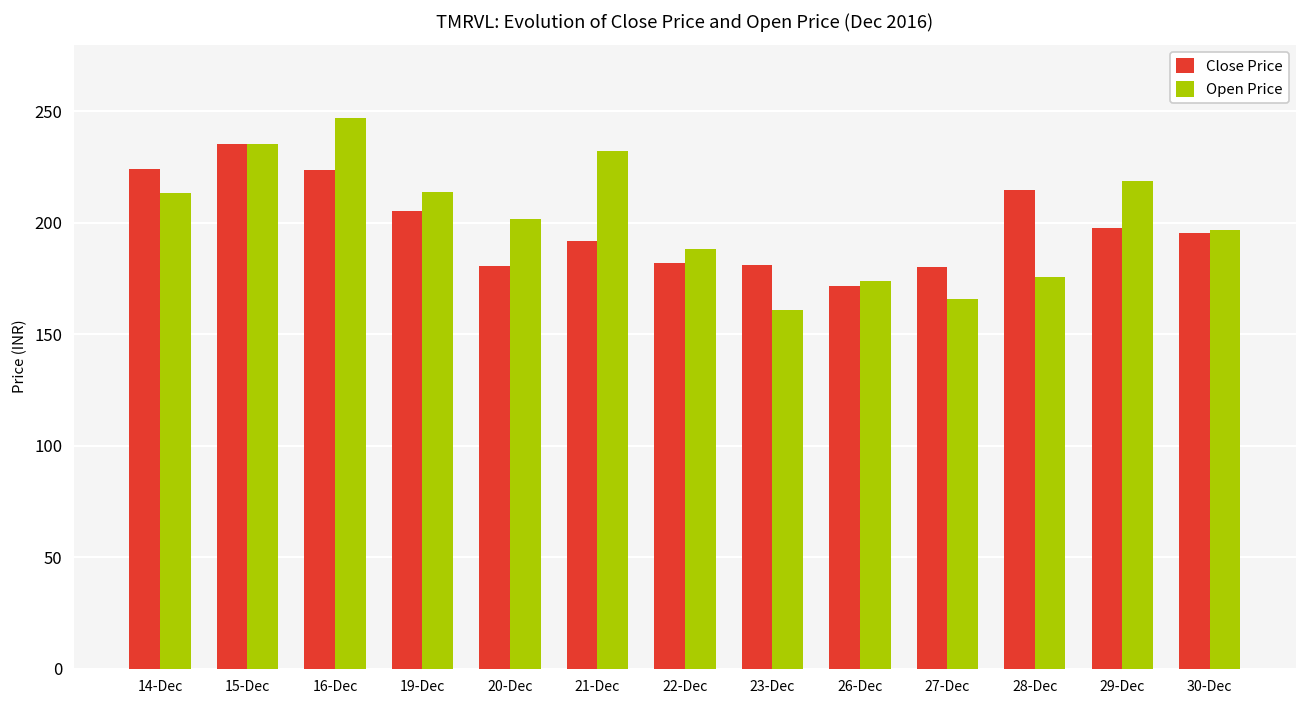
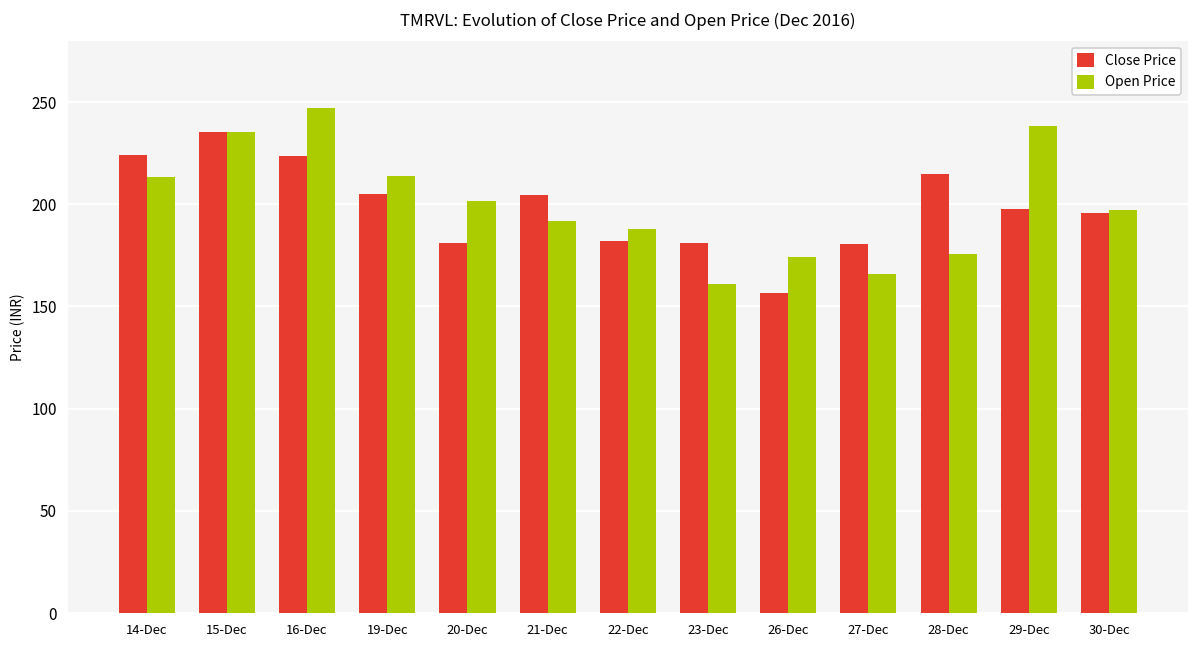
  {
    "Close Price": {
      "14-Dec": 224,
      "15-Dec": 235,
      "16-Dec": 224,
      "19-Dec": 205,
      "20-Dec": 181,
-     "21-Dec": 192,
+     "21-Dec": 205,
      "22-Dec": 182,
      "23-Dec": 181,
-     "26-Dec": 172,
+     "26-Dec": 157,
      "27-Dec": 180,
      "28-Dec": 215,
      "29-Dec": 198,
      "30-Dec": 196
    },
    "Open Price": {
      "14-Dec": 213,
      "15-Dec": 235,
      "16-Dec": 247,
      "19-Dec": 214,
      "20-Dec": 202,
-     "21-Dec": 232,
+     "21-Dec": 192,
      "22-Dec": 188,
      "23-Dec": 161,
      "26-Dec": 174,
      "27-Dec": 166,
      "28-Dec": 176,
-     "29-Dec": 219,
+     "29-Dec": 238,
      "30-Dec": 197
    }
  }
